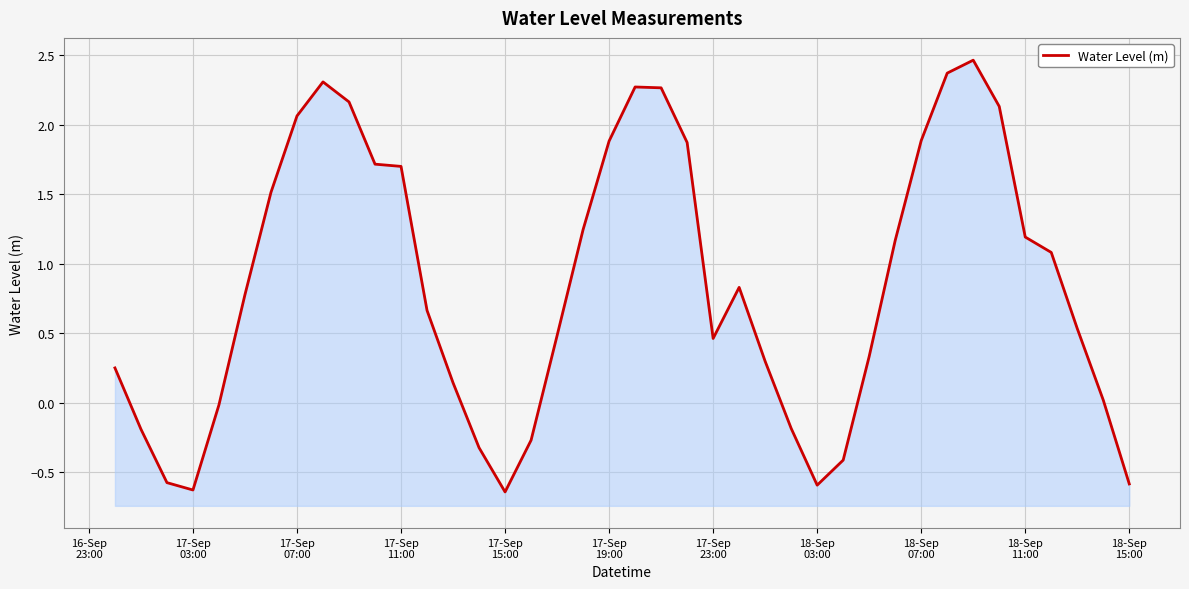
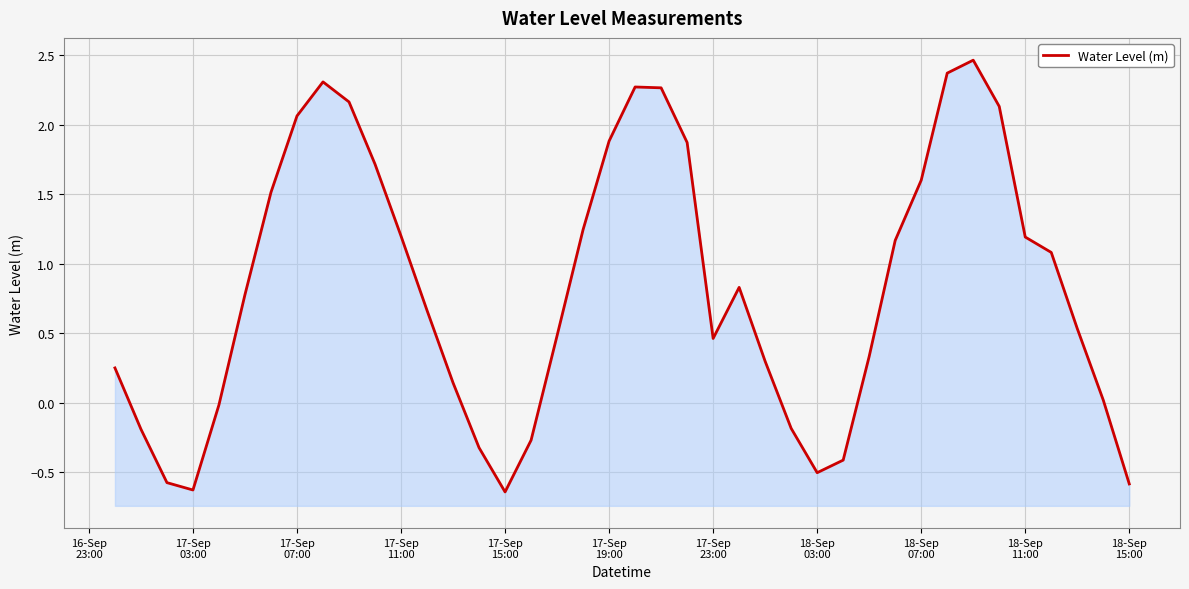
  {
    "17-Sep 03:00": -0.63,
    "17-Sep 07:00": 2.06,
-   "17-Sep 11:00": 1.70,
+   "17-Sep 11:00": 1.20,
    "17-Sep 15:00": -0.64,
    "17-Sep 19:00": 1.88,
    "17-Sep 23:00": 0.46,
-   "18-Sep 03:00": -0.59,
-   "18-Sep 07:00": 1.88,
+   "18-Sep 03:00": -0.50,
+   "18-Sep 07:00": 1.60,
    "18-Sep 11:00": 1.19,
    "18-Sep 15:00": -0.58
  }
